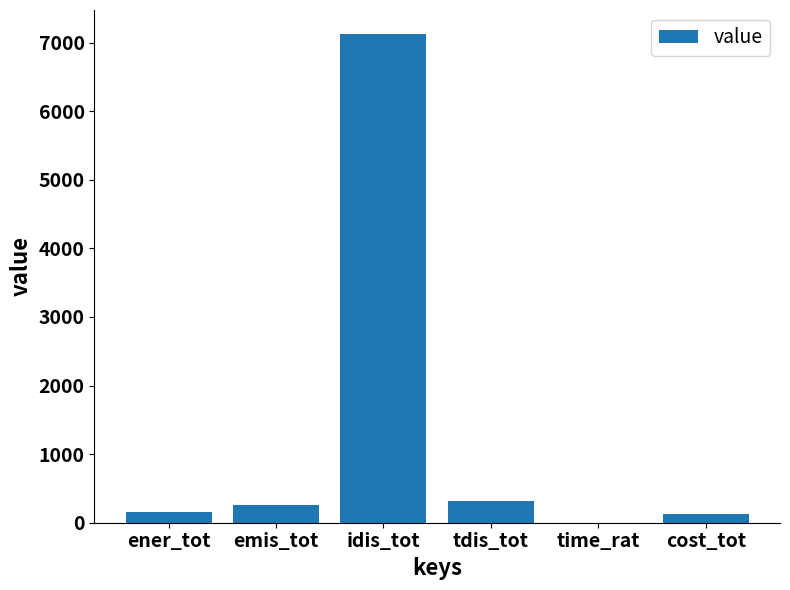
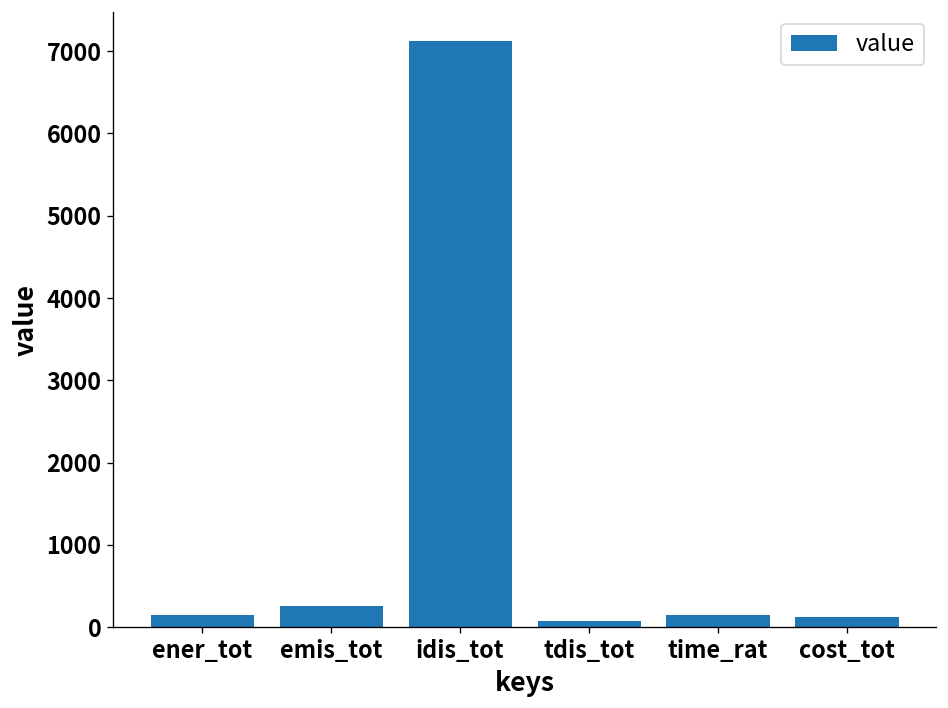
  {
    "ener_tot": 200,
    "emis_tot": 300,
    "idis_tot": 7100,
-   "tdis_tot": 300,
-   "time_rat": 0,
+   "tdis_tot": 100,
+   "time_rat": 100,
    "cost_tot": 100
  }
